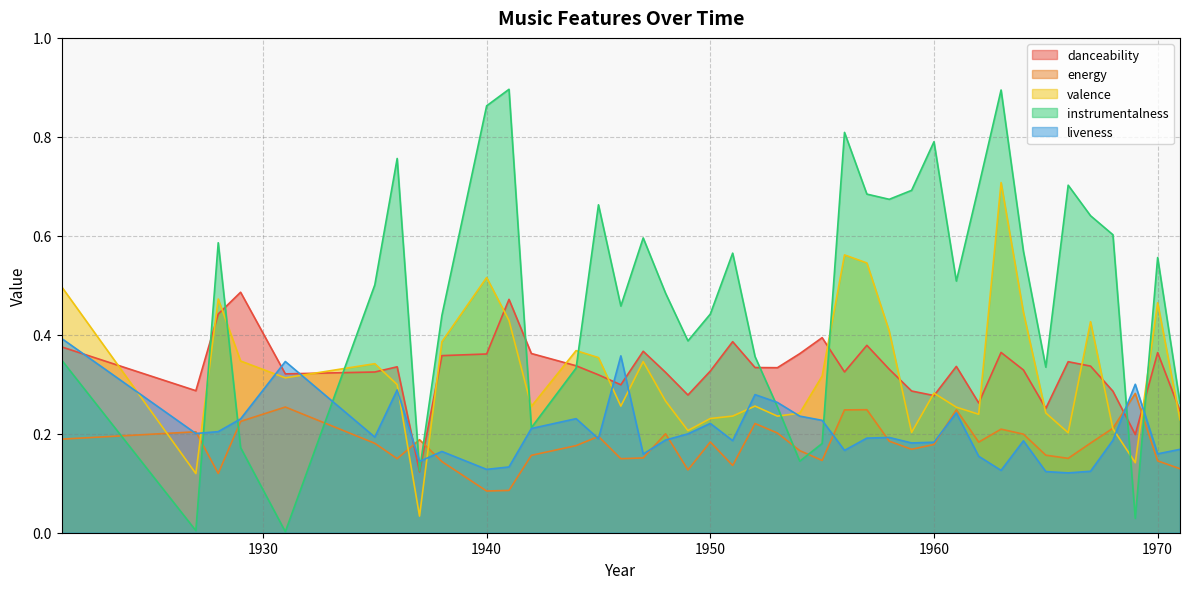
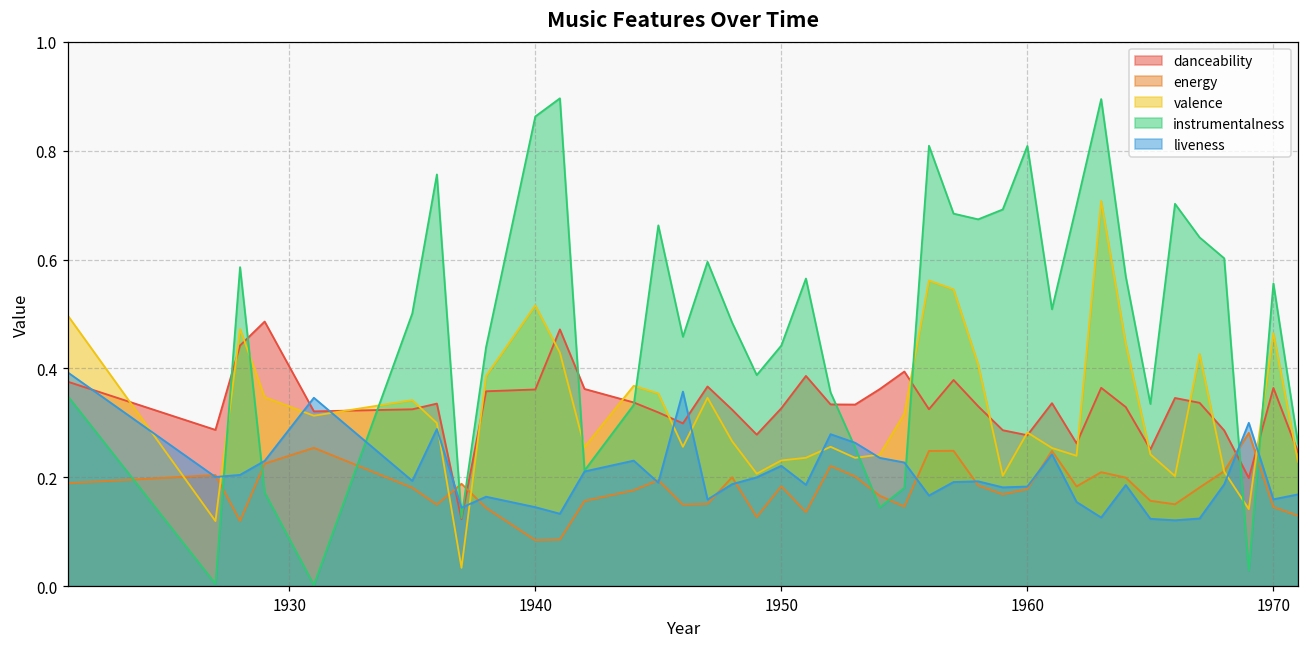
  {
    "instrumentalness": {
      "1940": 0.86,
      "1950": 0.44,
-     "1960": 0.79,
+     "1960": 0.81,
      "1970": 0.56
    },
    "liveness": {
-     "1940": 0.13,
+     "1940": 0.15,
      "1950": 0.22,
      "1970": 0.16
    }
  }
